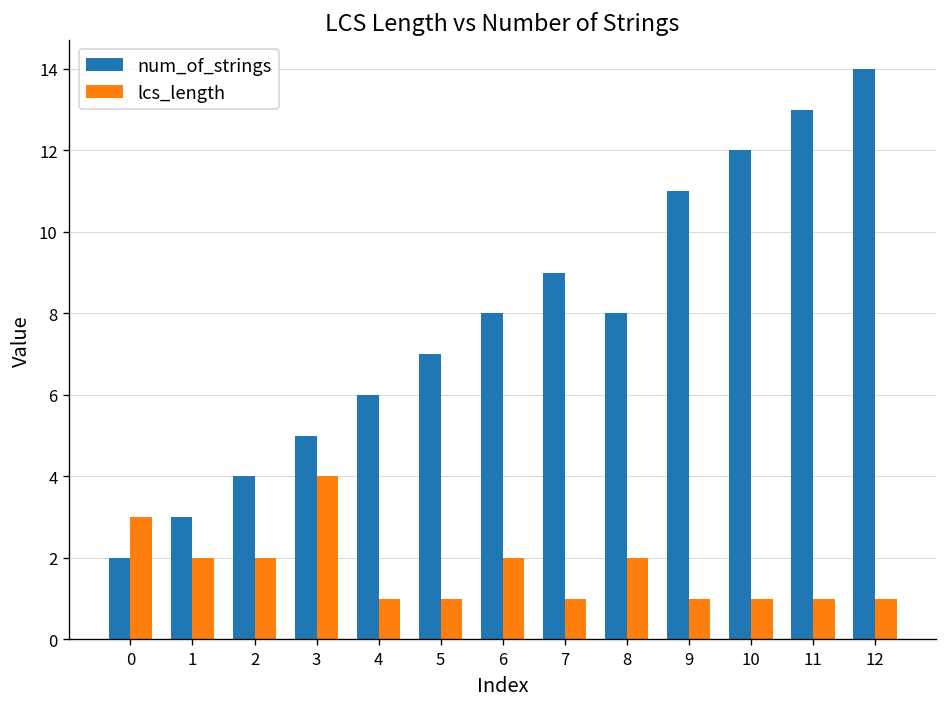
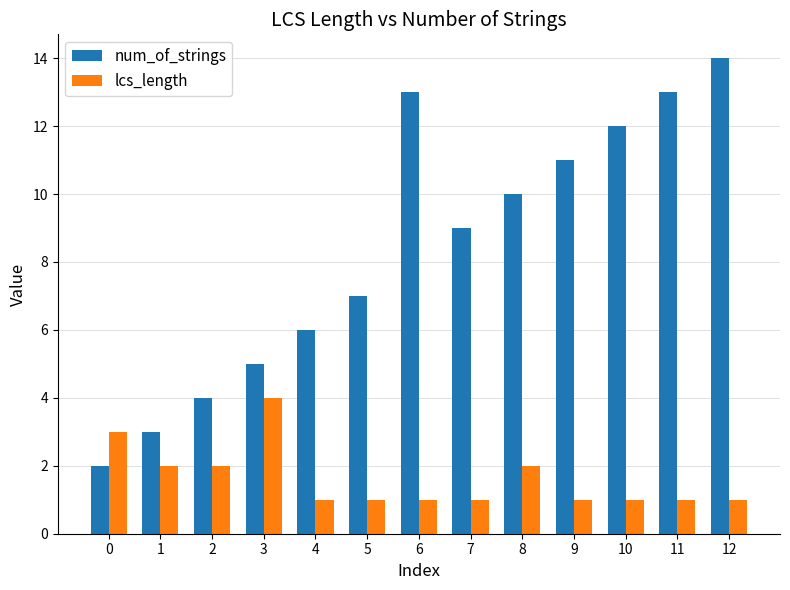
  {
    "num_of_strings": {
      "0": 2,
      "1": 3,
      "2": 4,
      "3": 5,
      "4": 6,
      "5": 7,
-     "6": 8,
+     "6": 13,
      "7": 9,
-     "8": 8,
+     "8": 10,
      "9": 11,
      "10": 12,
      "11": 13,
      "12": 14
    },
    "lcs_length": {
      "0": 3,
      "1": 2,
      "2": 2,
      "3": 4,
      "4": 1,
      "5": 1,
-     "6": 2,
+     "6": 1,
      "7": 1,
      "8": 2,
      "9": 1,
      "10": 1,
      "11": 1,
      "12": 1
    }
  }
